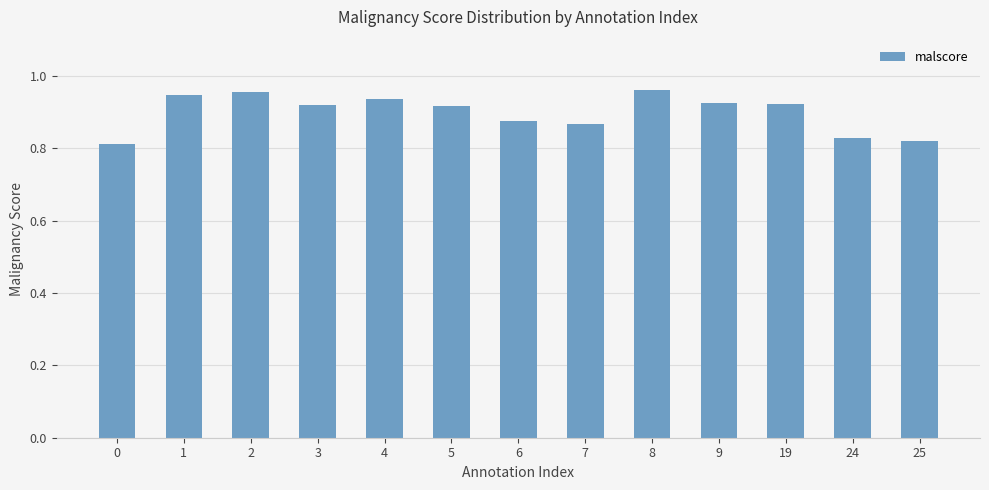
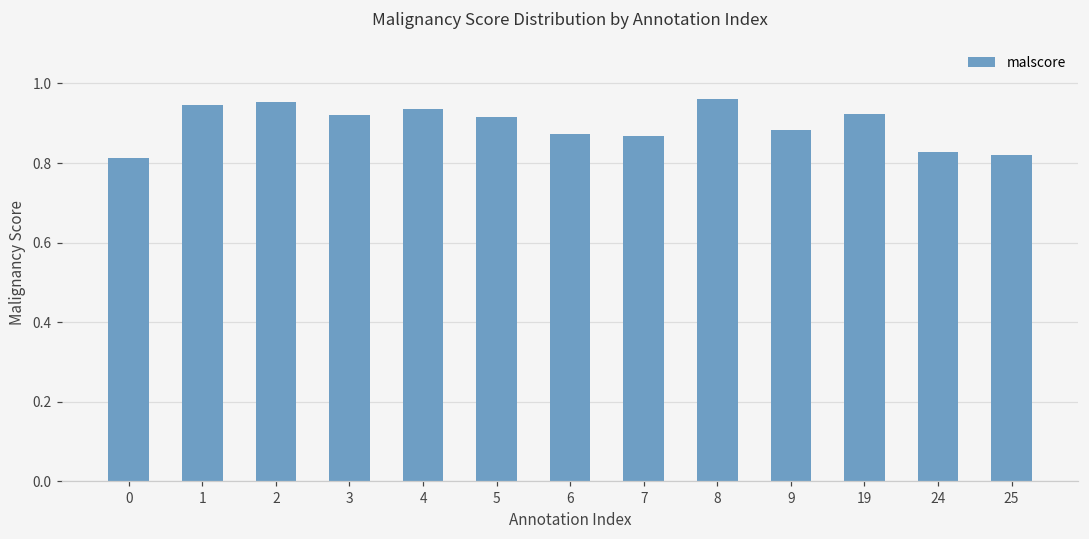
  {
    "0": 0.81,
    "1": 0.95,
    "2": 0.95,
    "3": 0.92,
    "4": 0.93,
    "5": 0.92,
    "6": 0.87,
    "7": 0.87,
    "8": 0.96,
-   "9": 0.92,
+   "9": 0.88,
    "19": 0.92,
    "24": 0.83,
    "25": 0.82
  }
